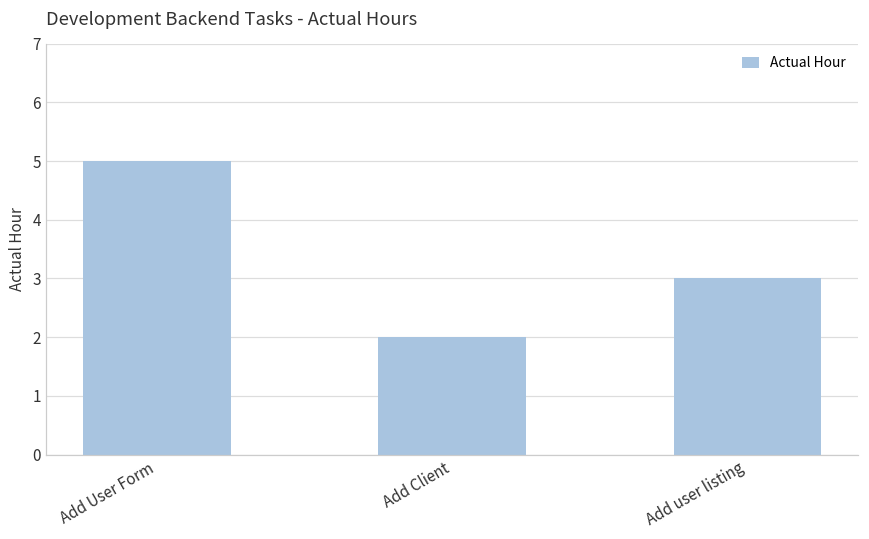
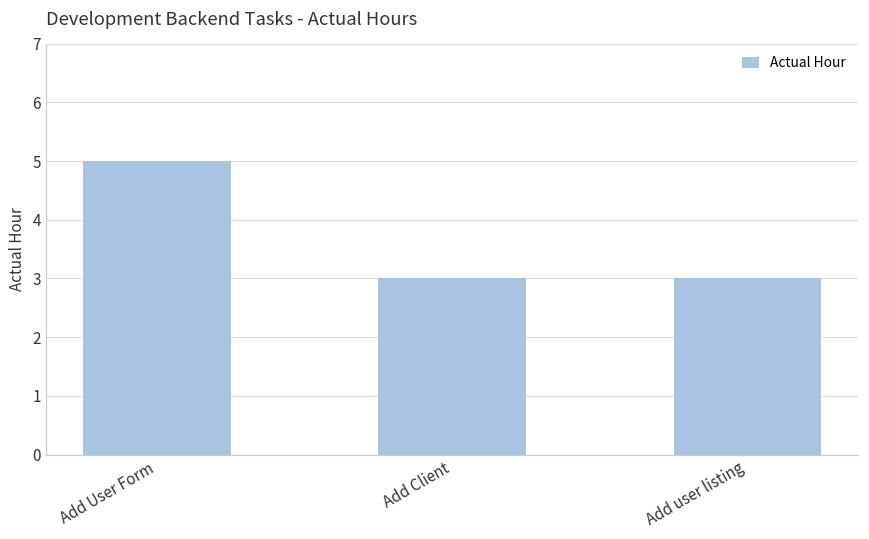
  {
    "Add User Form": 5,
-   "Add Client": 2,
+   "Add Client": 3,
    "Add user listing": 3
  }
